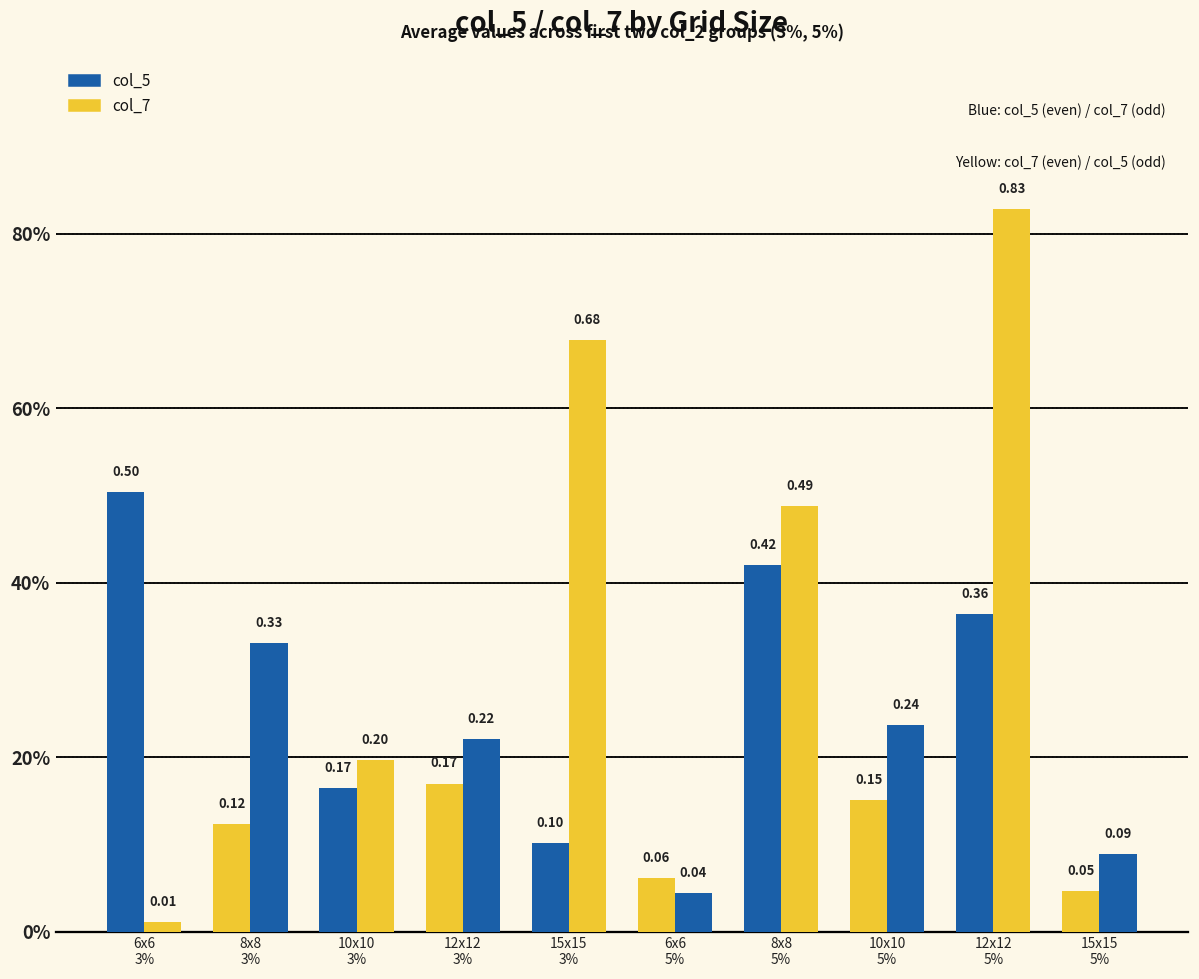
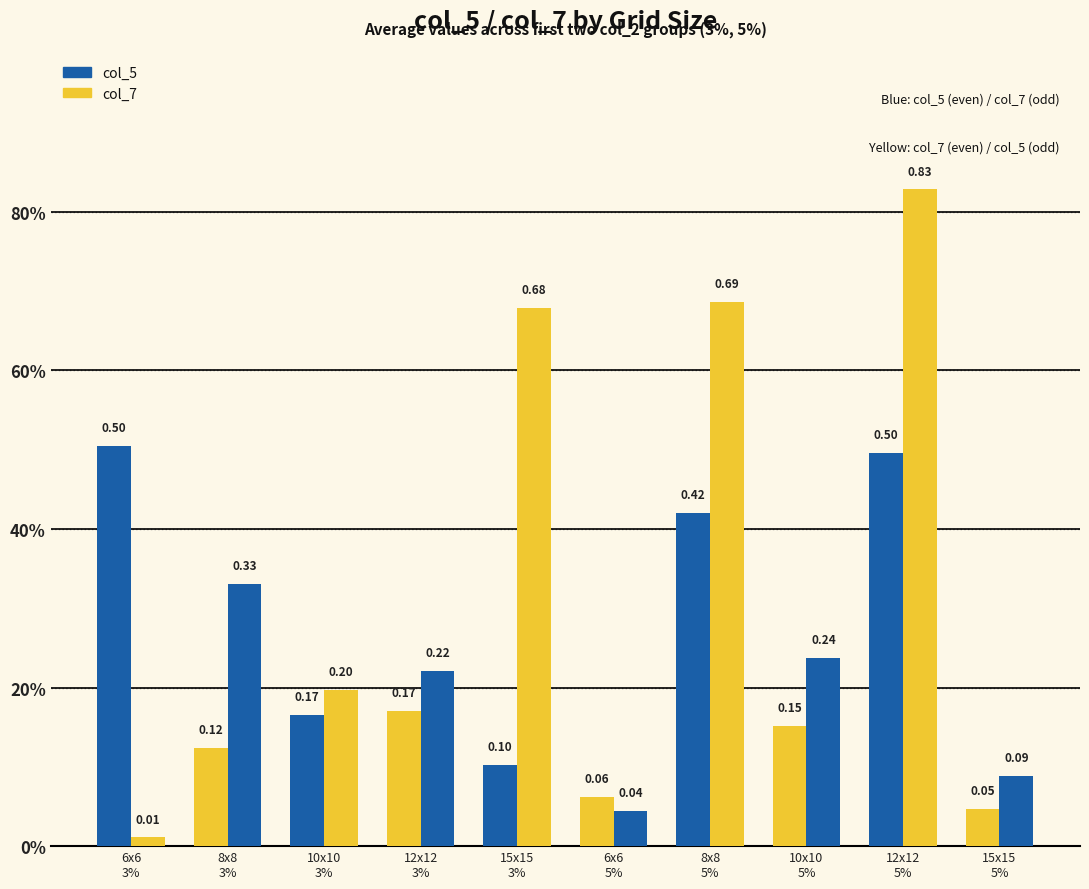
  {
    "col_5": {
      "6x6 3%": 0.50,
      "8x8 3%": 0.12,
      "10x10 3%": 0.17,
      "12x12 3%": 0.17,
      "15x15 3%": 0.10,
      "6x6 5%": 0.06,
      "8x8 5%": 0.42,
      "10x10 5%": 0.15,
-     "12x12 5%": 0.36,
+     "12x12 5%": 0.50,
      "15x15 5%": 0.05
    },
    "col_7": {
      "6x6 3%": 0.01,
      "8x8 3%": 0.33,
      "10x10 3%": 0.20,
      "12x12 3%": 0.22,
      "15x15 3%": 0.68,
      "6x6 5%": 0.04,
-     "8x8 5%": 0.49,
+     "8x8 5%": 0.69,
      "10x10 5%": 0.24,
      "12x12 5%": 0.83,
      "15x15 5%": 0.09
    }
  }
